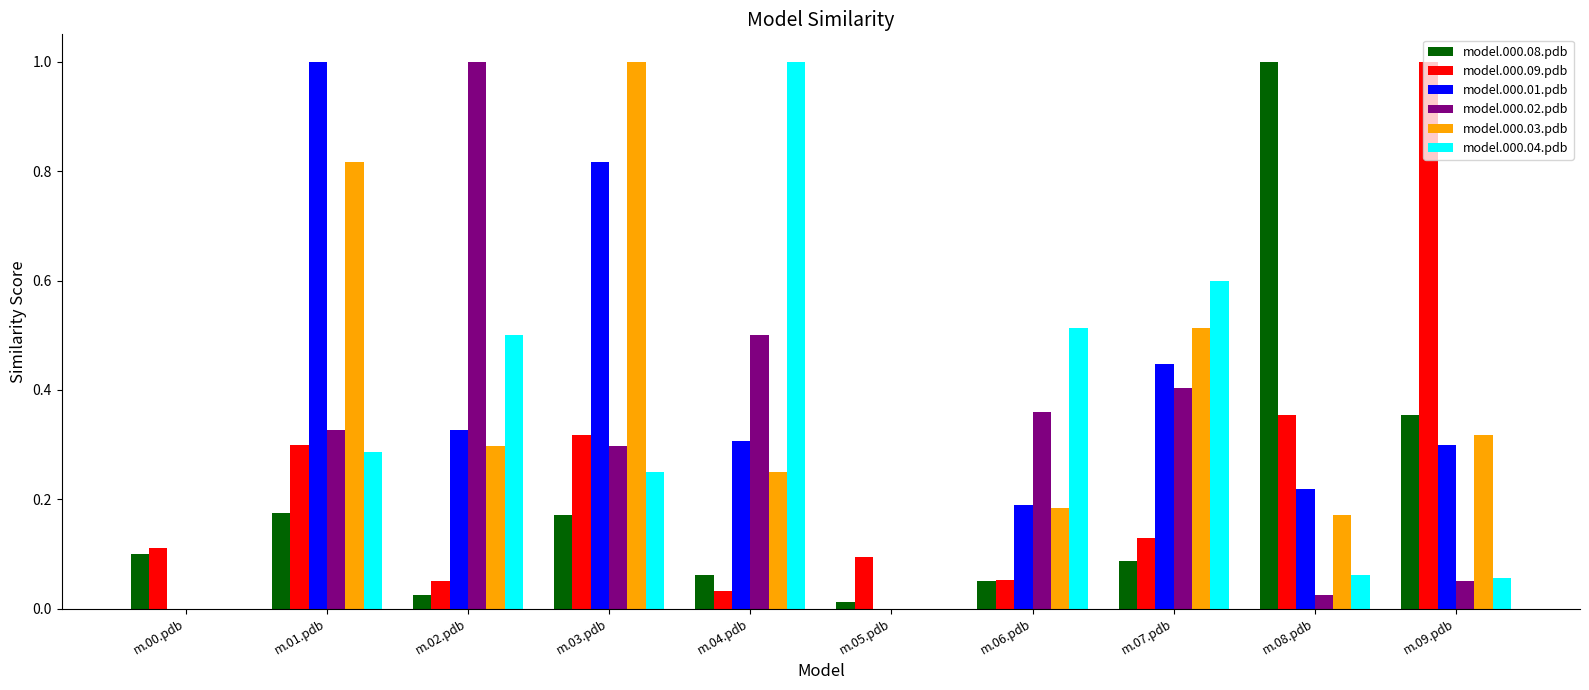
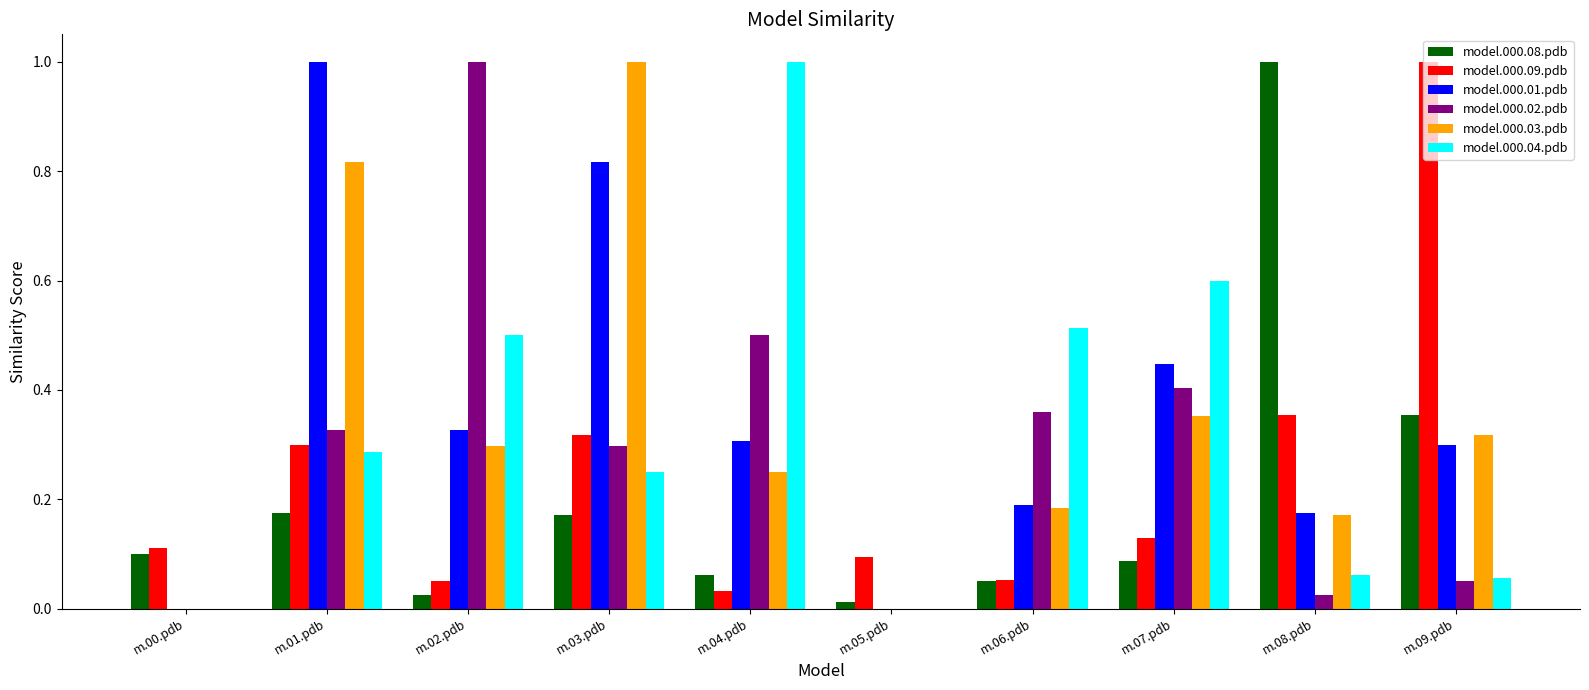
  {
    "model.000.08.pdb": {
      "m.00.pdb": 0.10,
      "m.01.pdb": 0.18,
      "m.02.pdb": 0.03,
      "m.03.pdb": 0.17,
      "m.04.pdb": 0.06,
      "m.05.pdb": 0.01,
      "m.06.pdb": 0.05,
      "m.07.pdb": 0.09,
      "m.08.pdb": 1.00,
      "m.09.pdb": 0.36
    },
    "model.000.09.pdb": {
      "m.00.pdb": 0.11,
      "m.01.pdb": 0.30,
      "m.02.pdb": 0.05,
      "m.03.pdb": 0.32,
      "m.04.pdb": 0.03,
      "m.05.pdb": 0.10,
      "m.06.pdb": 0.05,
      "m.07.pdb": 0.13,
      "m.08.pdb": 0.36
    },
    "model.000.01.pdb": {
      "m.00.pdb": 0.00,
      "m.01.pdb": 1.00,
      "m.02.pdb": 0.33,
      "m.03.pdb": 0.82,
      "m.04.pdb": 0.31,
      "m.05.pdb": 0.00,
      "m.06.pdb": 0.19,
      "m.07.pdb": 0.45,
-     "m.08.pdb": 0.22,
+     "m.08.pdb": 0.18,
      "m.09.pdb": 0.30
    },
    "model.000.02.pdb": {
      "m.00.pdb": 0.00,
      "m.01.pdb": 0.33,
      "m.02.pdb": 1.00,
      "m.03.pdb": 0.30,
      "m.04.pdb": 0.50,
      "m.05.pdb": 0.00,
      "m.06.pdb": 0.36,
      "m.07.pdb": 0.40,
      "m.08.pdb": 0.03,
      "m.09.pdb": 0.05
    },
    "model.000.03.pdb": {
      "m.00.pdb": 0.00,
      "m.01.pdb": 0.82,
      "m.02.pdb": 0.30,
      "m.03.pdb": 1.00,
      "m.04.pdb": 0.25,
      "m.05.pdb": 0.00,
      "m.06.pdb": 0.19,
-     "m.07.pdb": 0.51,
+     "m.07.pdb": 0.35,
      "m.08.pdb": 0.17,
      "m.09.pdb": 0.32
    },
    "model.000.04.pdb": {
      "m.00.pdb": 0.00,
      "m.01.pdb": 0.29,
      "m.02.pdb": 0.50,
      "m.03.pdb": 0.25,
      "m.04.pdb": 1.00,
      "m.05.pdb": 0.00,
      "m.06.pdb": 0.51,
      "m.07.pdb": 0.60,
      "m.08.pdb": 0.06,
      "m.09.pdb": 0.06
    }
  }
